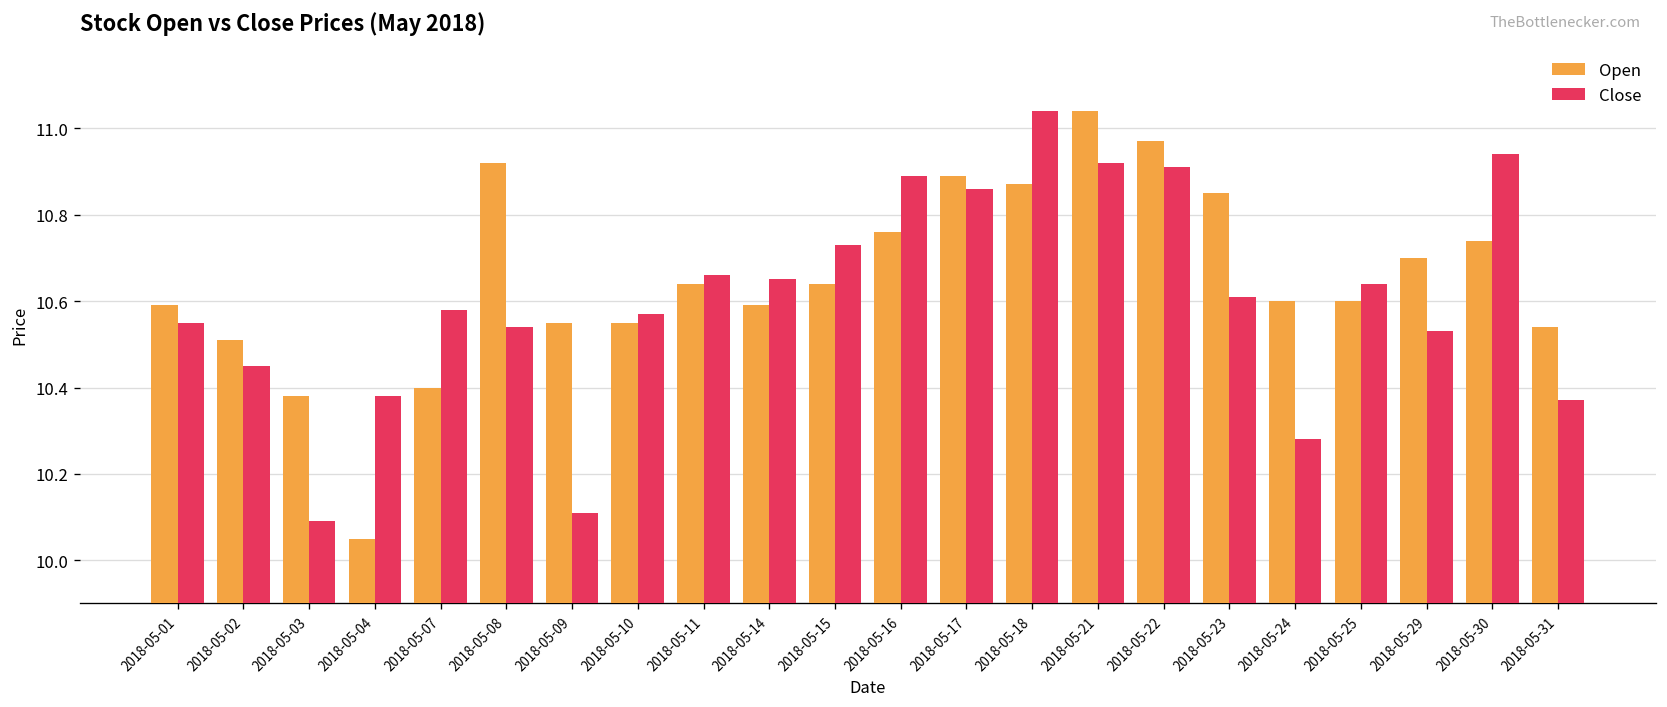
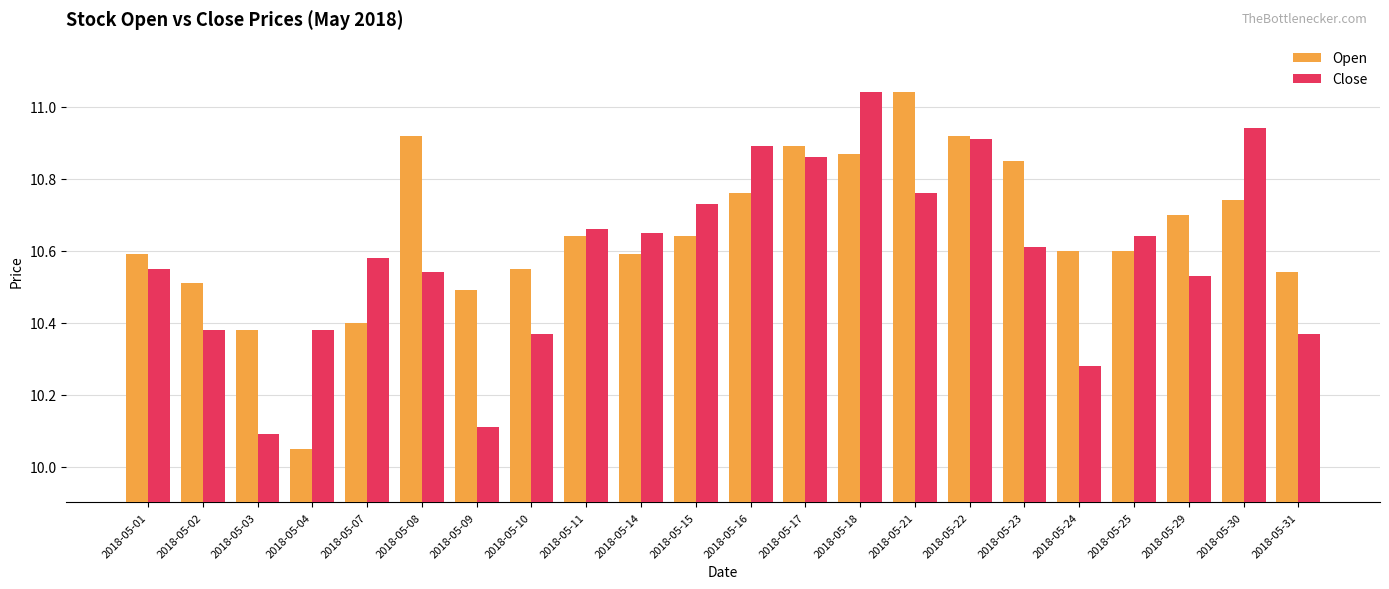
  {
    "Open": {
      "2018-05-01": 10.59,
      "2018-05-02": 10.51,
      "2018-05-03": 10.38,
      "2018-05-04": 10.05,
      "2018-05-07": 10.40,
      "2018-05-08": 10.92,
-     "2018-05-09": 10.55,
+     "2018-05-09": 10.49,
      "2018-05-10": 10.55,
      "2018-05-11": 10.64,
      "2018-05-14": 10.59,
      "2018-05-15": 10.64,
      "2018-05-16": 10.76,
      "2018-05-17": 10.89,
      "2018-05-18": 10.87,
      "2018-05-21": 11.04,
-     "2018-05-22": 10.97,
+     "2018-05-22": 10.92,
      "2018-05-23": 10.85,
      "2018-05-24": 10.60,
      "2018-05-25": 10.60,
      "2018-05-29": 10.70,
      "2018-05-30": 10.74,
      "2018-05-31": 10.54
    },
    "Close": {
      "2018-05-01": 10.55,
-     "2018-05-02": 10.45,
+     "2018-05-02": 10.38,
      "2018-05-03": 10.09,
      "2018-05-04": 10.38,
      "2018-05-07": 10.58,
      "2018-05-08": 10.54,
      "2018-05-09": 10.11,
-     "2018-05-10": 10.57,
+     "2018-05-10": 10.37,
      "2018-05-11": 10.66,
      "2018-05-14": 10.65,
      "2018-05-15": 10.73,
      "2018-05-16": 10.89,
      "2018-05-17": 10.86,
      "2018-05-18": 11.04,
-     "2018-05-21": 10.92,
+     "2018-05-21": 10.76,
      "2018-05-22": 10.91,
      "2018-05-23": 10.61,
      "2018-05-24": 10.28,
      "2018-05-25": 10.64,
      "2018-05-29": 10.53,
      "2018-05-30": 10.94,
      "2018-05-31": 10.37
    }
  }
